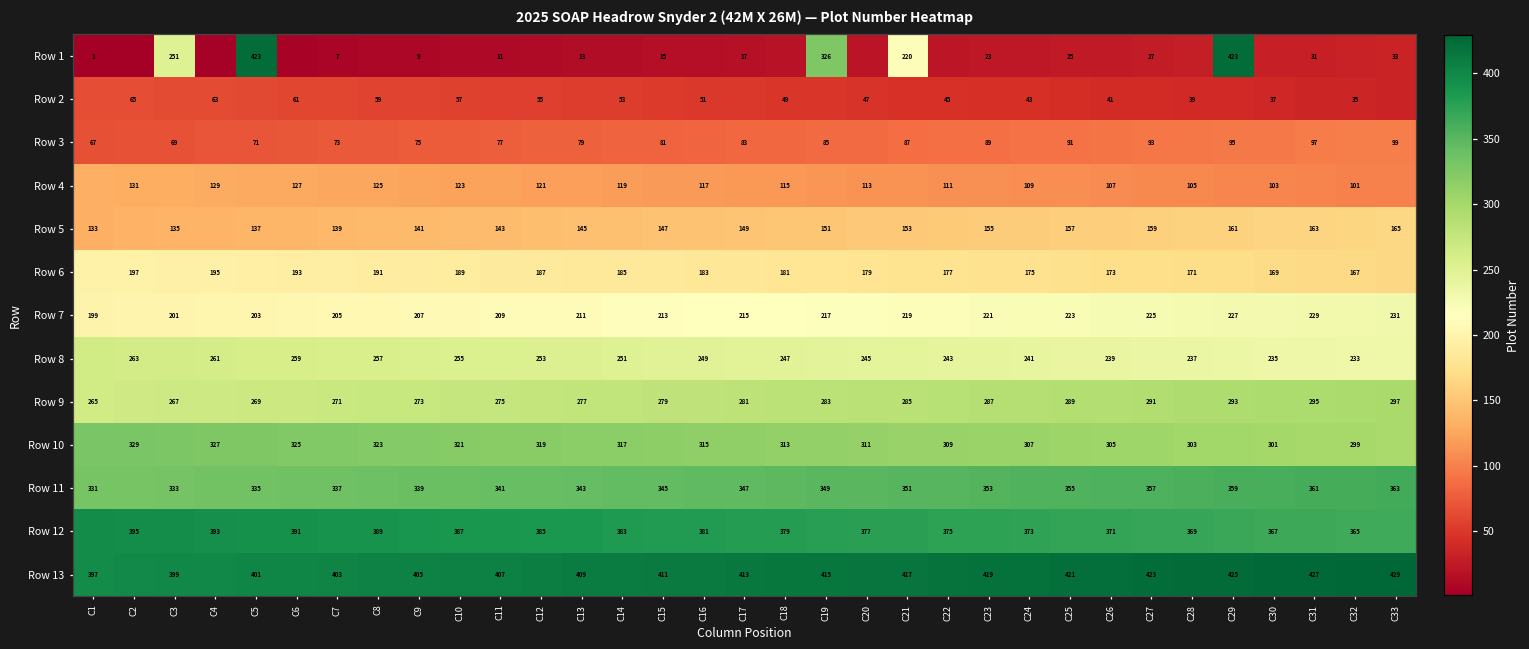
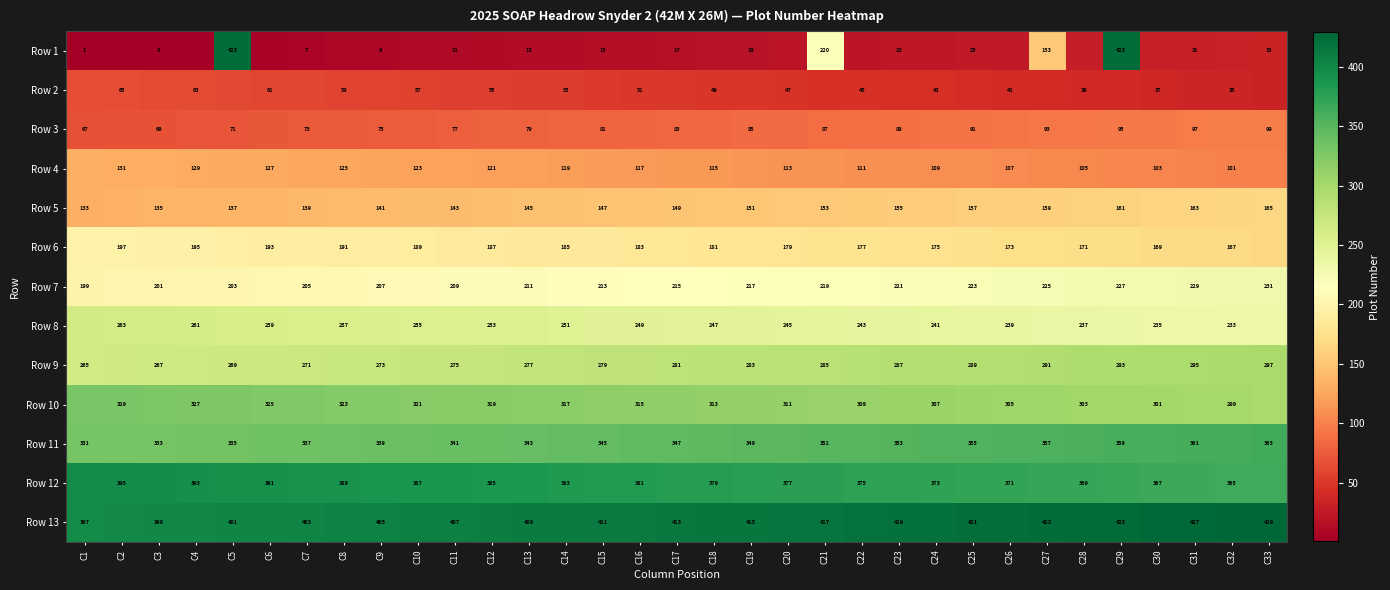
  {
    "Row 1": {
      "C1": 1,
-     "C3": 251,
+     "C3": 3,
      "C5": 423,
      "C7": 7,
      "C9": 9,
      "C11": 11,
      "C13": 13,
      "C15": 15,
      "C17": 17,
-     "C19": 326,
+     "C19": 19,
      "C21": 220,
      "C23": 23,
      "C25": 25,
-     "C27": 27,
+     "C27": 153,
      "C29": 423,
      "C31": 31,
      "C33": 33
    }
  }
